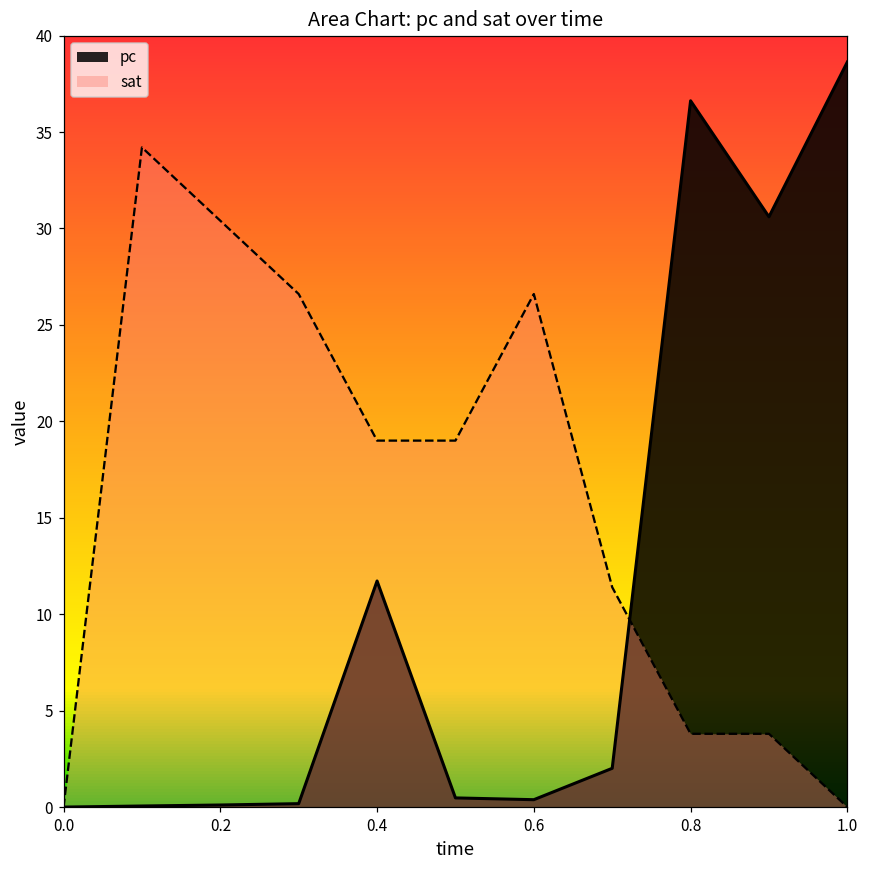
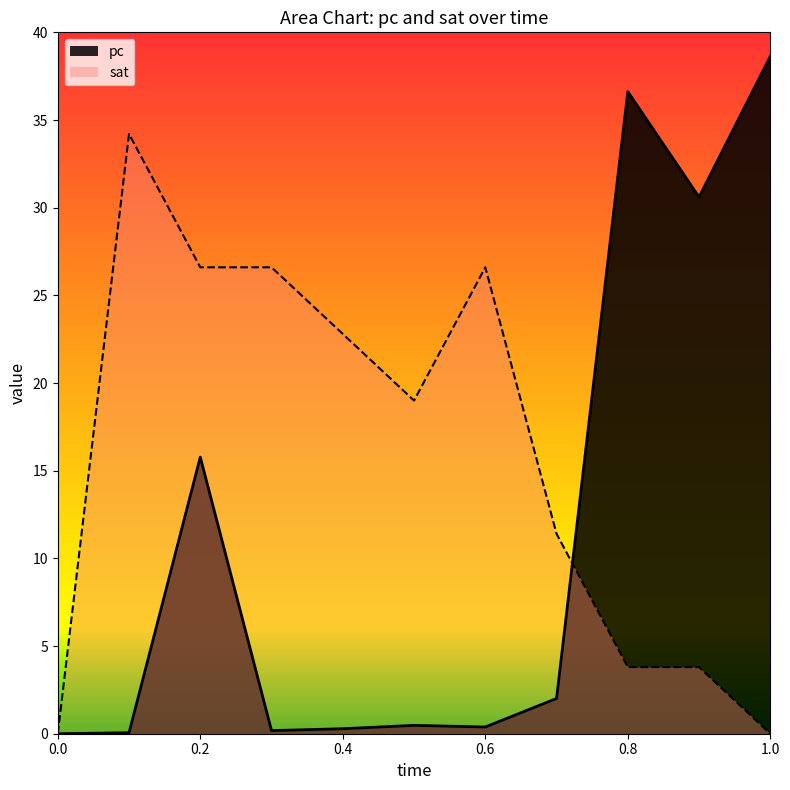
  {
    "pc": {
-     "0.2": 0.1,
-     "0.4": 11.7,
+     "0.2": 15.8,
+     "0.4": 0.3,
      "0.6": 0.4,
      "0.8": 36.6,
      "1.0": 38.6
    },
    "sat": {
-     "0.2": 30.4,
-     "0.4": 19.0,
+     "0.2": 26.6,
+     "0.4": 22.8,
      "0.6": 26.6,
      "0.8": 3.8,
      "1.0": 0.0
    }
  }
